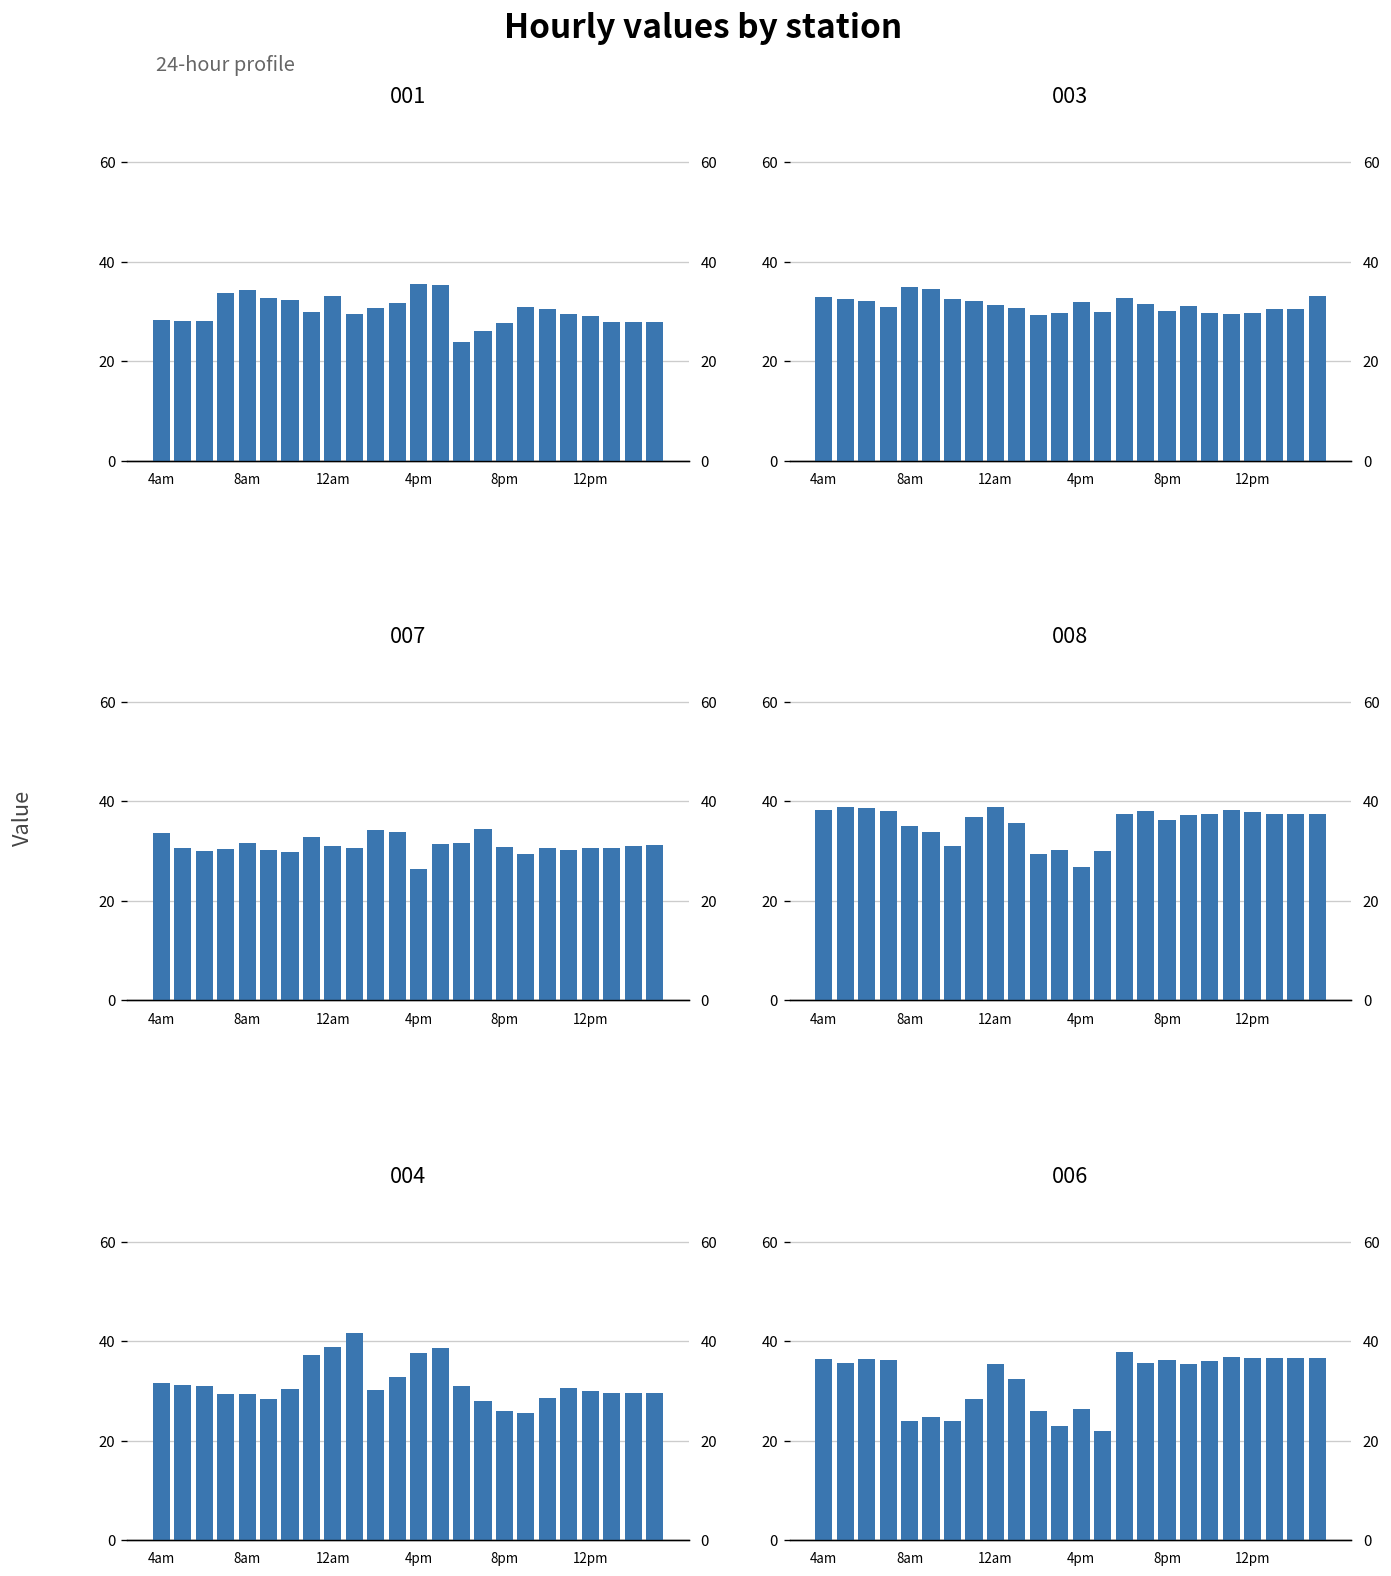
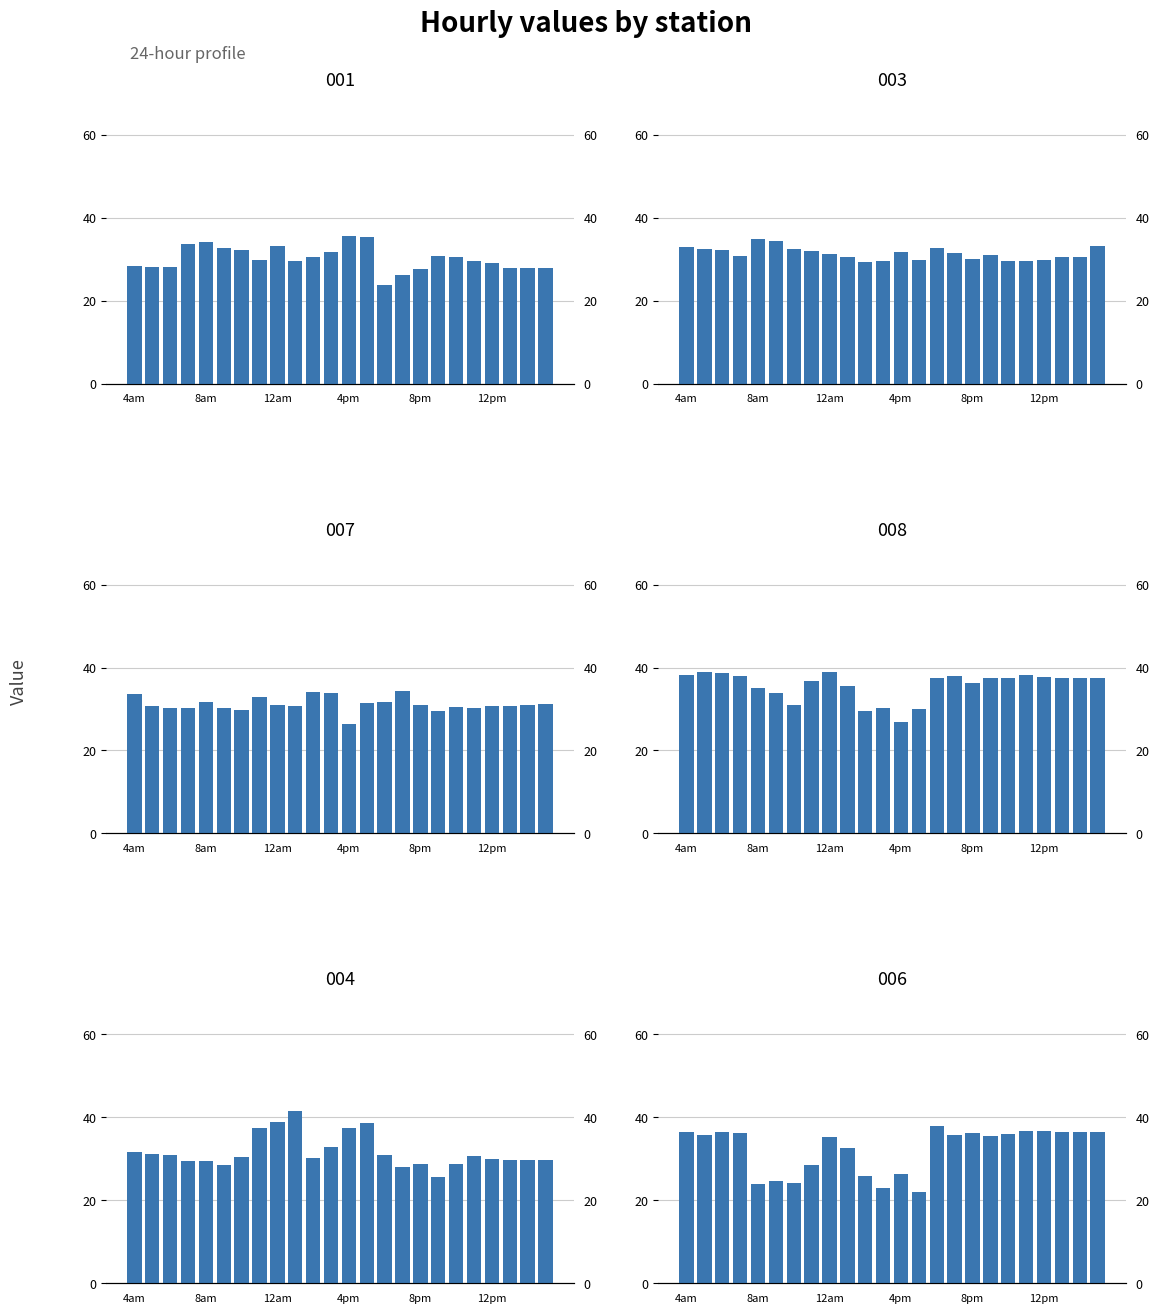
  {
    "001": {
      "4am": 28,
      "8am": 34,
      "12am": 33,
      "4pm": 35,
      "8pm": 28,
      "12pm": 29
    },
    "003": {
      "4am": 33,
      "8am": 35,
      "12am": 31,
      "4pm": 32,
      "8pm": 30,
      "12pm": 30
    },
    "007": {
      "4am": 34,
      "8am": 32,
      "12am": 31,
      "4pm": 26,
      "8pm": 31,
      "12pm": 31
    },
    "008": {
      "4am": 38,
      "8am": 35,
      "12am": 39,
      "4pm": 27,
      "8pm": 36,
      "12pm": 38
    },
    "004": {
      "4am": 32,
      "8am": 29,
      "12am": 39,
      "4pm": 38,
-     "8pm": 26,
+     "8pm": 29,
      "12pm": 30
    },
    "006": {
      "4am": 36,
      "8am": 24,
      "12am": 35,
      "4pm": 26,
      "8pm": 36,
      "12pm": 37
    }
  }
